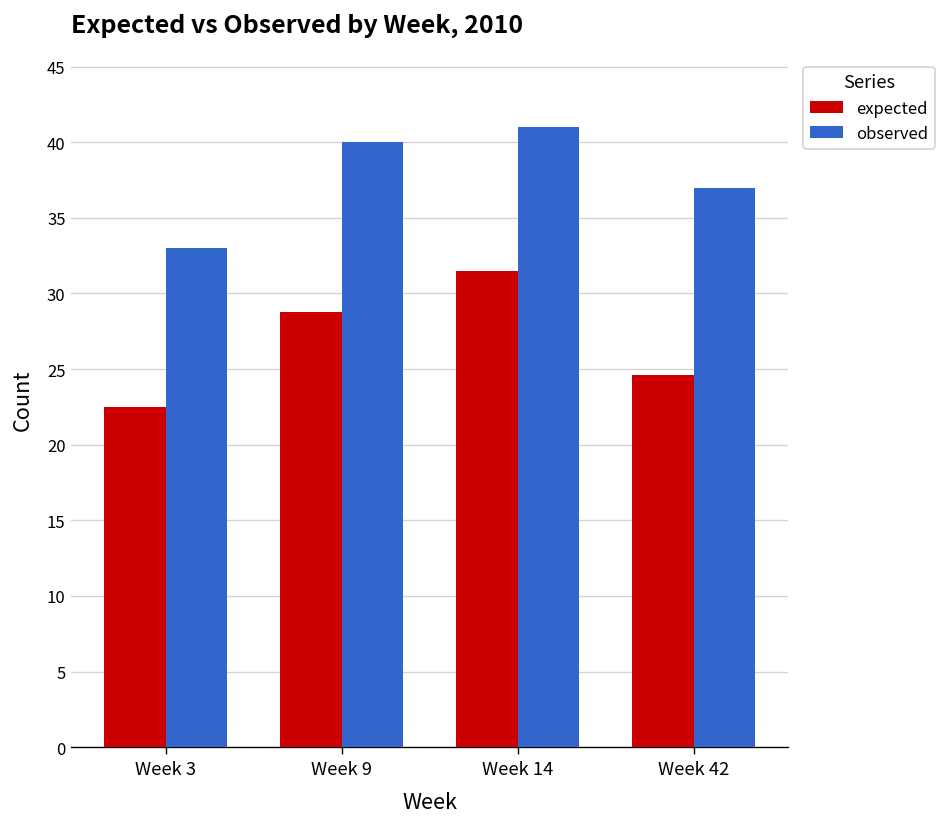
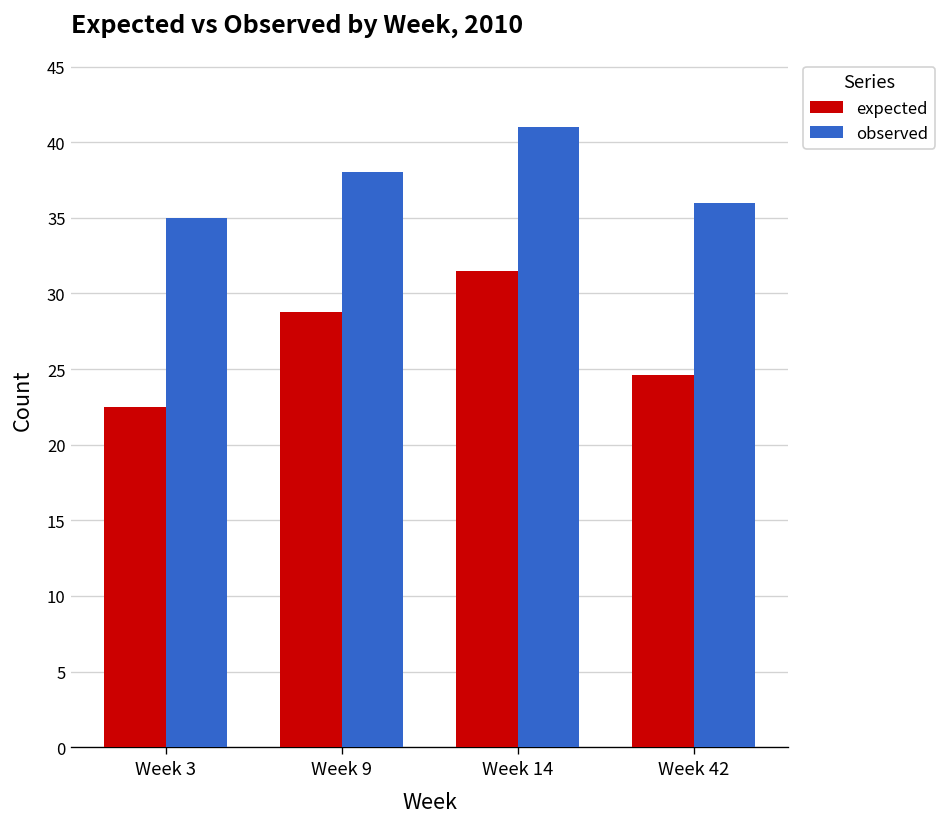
  {
    "expected": {
      "Week 3": 22.5,
      "Week 9": 28.8,
      "Week 14": 31.5,
      "Week 42": 24.6
    },
    "observed": {
-     "Week 3": 33,
-     "Week 9": 40,
+     "Week 3": 35,
+     "Week 9": 38,
      "Week 14": 41,
-     "Week 42": 37
+     "Week 42": 36
    }
  }
